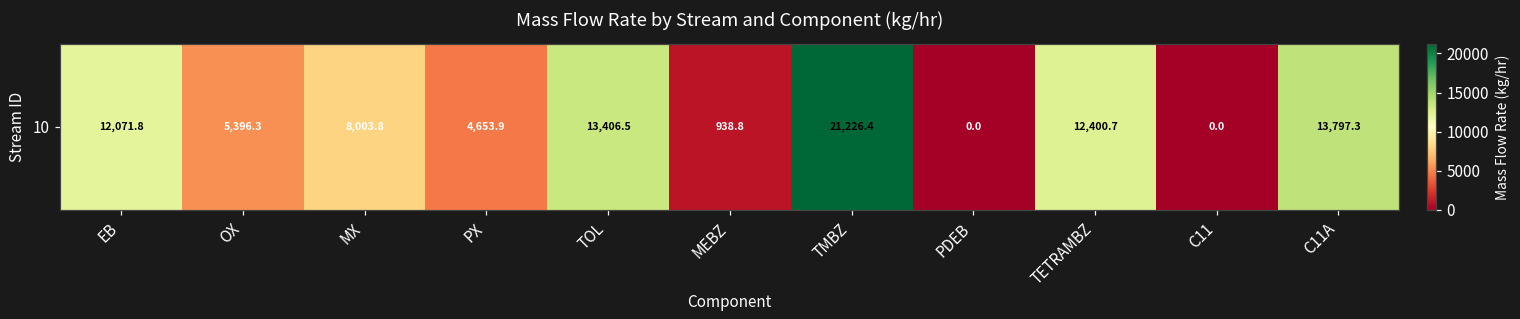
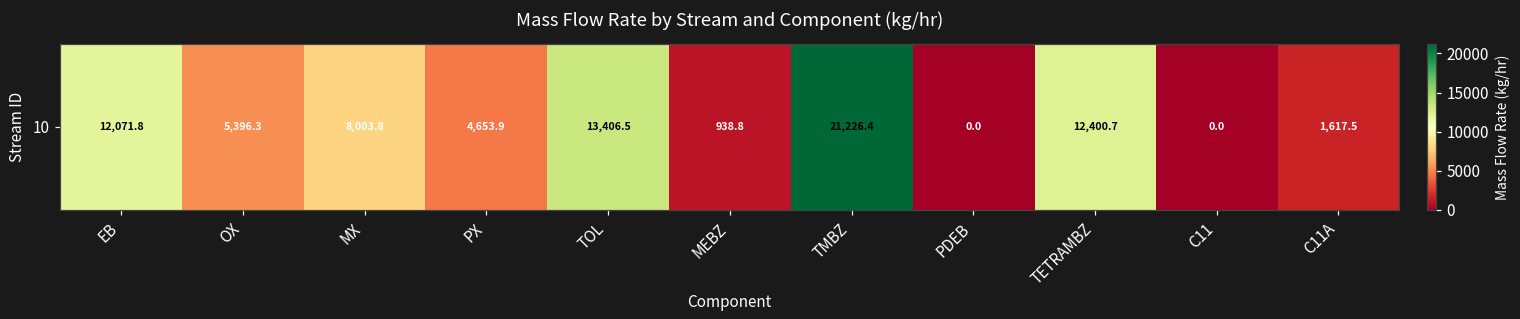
  {
    "10": {
      "EB": "12,071.8",
      "OX": "5,396.3",
      "MX": "8,003.8",
      "PX": "4,653.9",
      "TOL": "13,406.5",
      "MEBZ": "938.8",
      "TMBZ": "21,226.4",
      "PDEB": "0.0",
      "TETRAMBZ": "12,400.7",
      "C11": "0.0",
-     "C11A": "13,797.3"
+     "C11A": "1,617.5"
    }
  }
